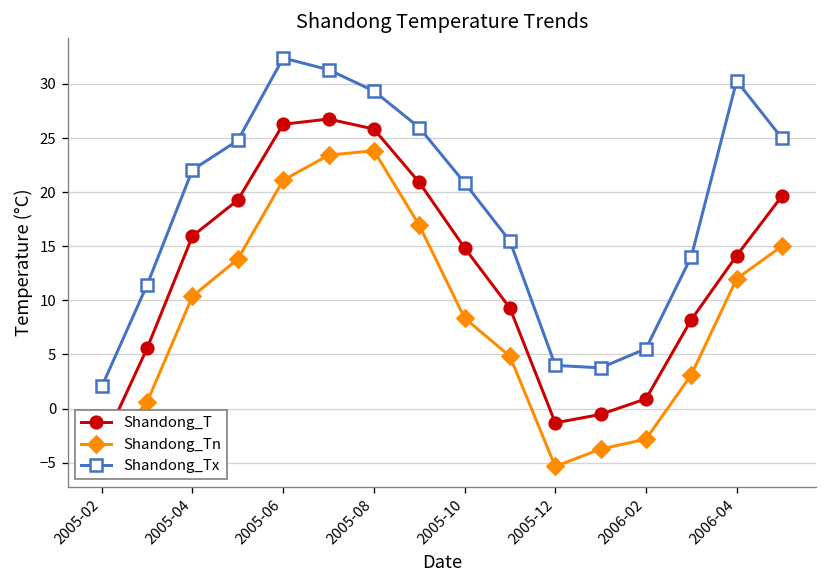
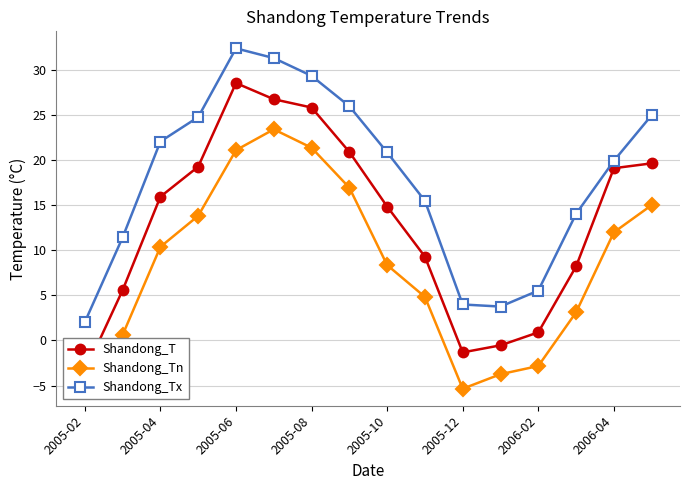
  {
    "Shandong_T": {
      "2005-04": 16,
-     "2005-06": 26,
+     "2005-06": 29,
      "2005-08": 26,
      "2005-10": 15,
      "2005-12": -1,
      "2006-02": 1,
-     "2006-04": 14
+     "2006-04": 19
    },
    "Shandong_Tn": {
      "2005-04": 10,
      "2005-06": 21,
-     "2005-08": 24,
+     "2005-08": 21,
      "2005-10": 8,
      "2005-12": -5,
      "2006-02": -3,
      "2006-04": 12
    },
    "Shandong_Tx": {
      "2005-02": 2,
      "2005-04": 22,
      "2005-06": 32,
      "2005-08": 29,
      "2005-10": 21,
      "2005-12": 4,
      "2006-02": 6,
-     "2006-04": 30
+     "2006-04": 20
    }
  }
